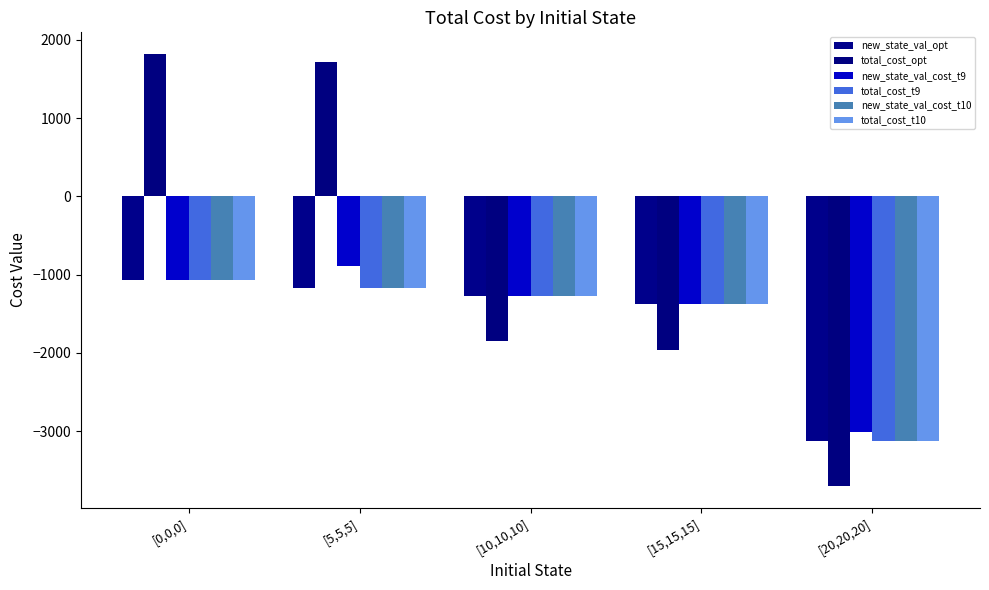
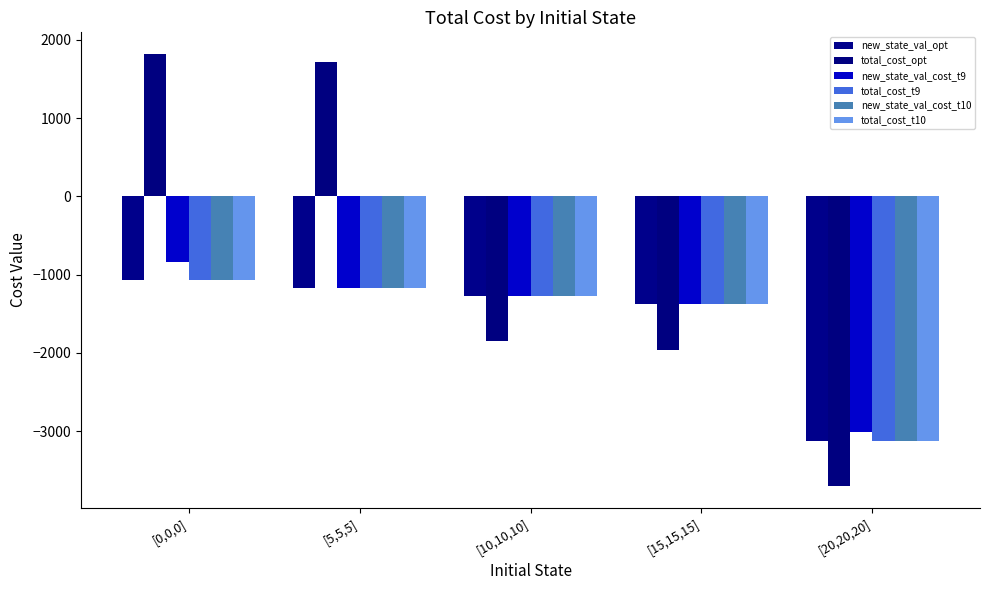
  {
    "new_state_val_cost_t9": {
-     "[0,0,0]": -1100,
-     "[5,5,5]": -900,
+     "[0,0,0]": -800,
+     "[5,5,5]": -1200,
      "[10,10,10]": -1300,
      "[15,15,15]": -1400,
      "[20,20,20]": -3000
    }
  }
